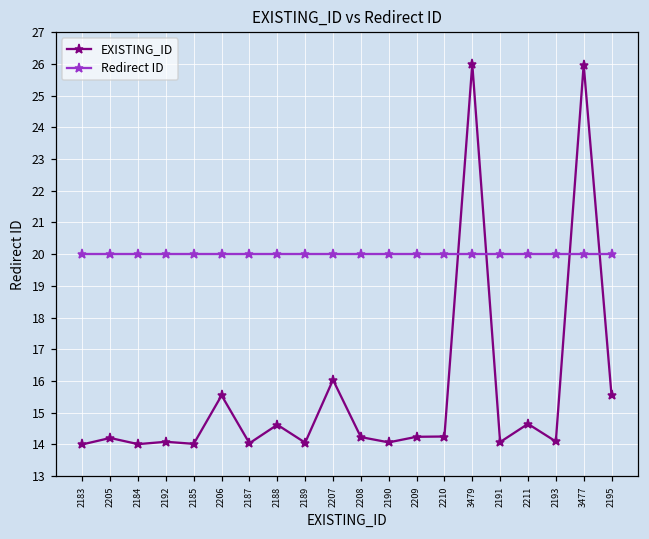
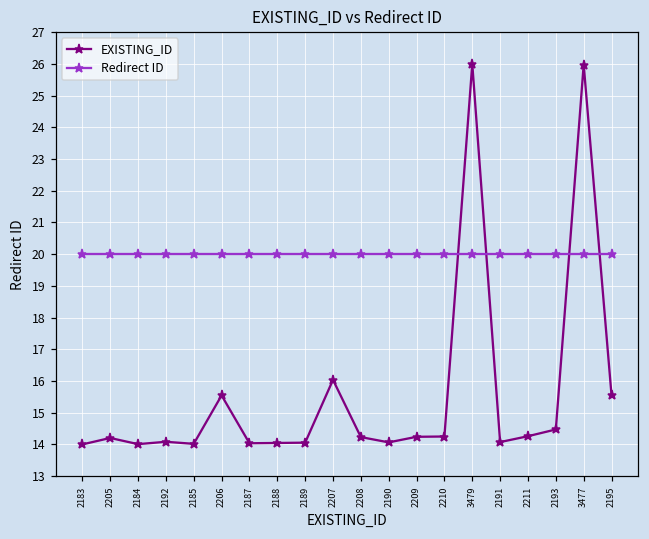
  {
    "EXISTING_ID": {
      "2183": 14.0,
      "2205": 14.2,
      "2184": 14.0,
      "2192": 14.1,
      "2185": 14.0,
      "2206": 15.5,
      "2187": 14.0,
-     "2188": 14.6,
+     "2188": 14.0,
      "2189": 14.1,
      "2207": 16.0,
      "2208": 14.2,
      "2190": 14.1,
      "2209": 14.2,
      "2210": 14.3,
      "3479": 26.0,
      "2191": 14.1,
-     "2211": 14.6,
-     "2193": 14.1,
+     "2211": 14.3,
+     "2193": 14.5,
      "3477": 26.0,
      "2195": 15.5
    },
    "Redirect ID": {
      "2183": 20.0,
      "2205": 20.0,
      "2184": 20.0,
      "2192": 20.0,
      "2185": 20.0,
      "2206": 20.0,
      "2187": 20.0,
      "2188": 20.0,
      "2189": 20.0,
      "2207": 20.0,
      "2208": 20.0,
      "2190": 20.0,
      "2209": 20.0,
      "2210": 20.0,
      "3479": 20.0,
      "2191": 20.0,
      "2211": 20.0,
      "2193": 20.0,
      "3477": 20.0,
      "2195": 20.0
    }
  }
